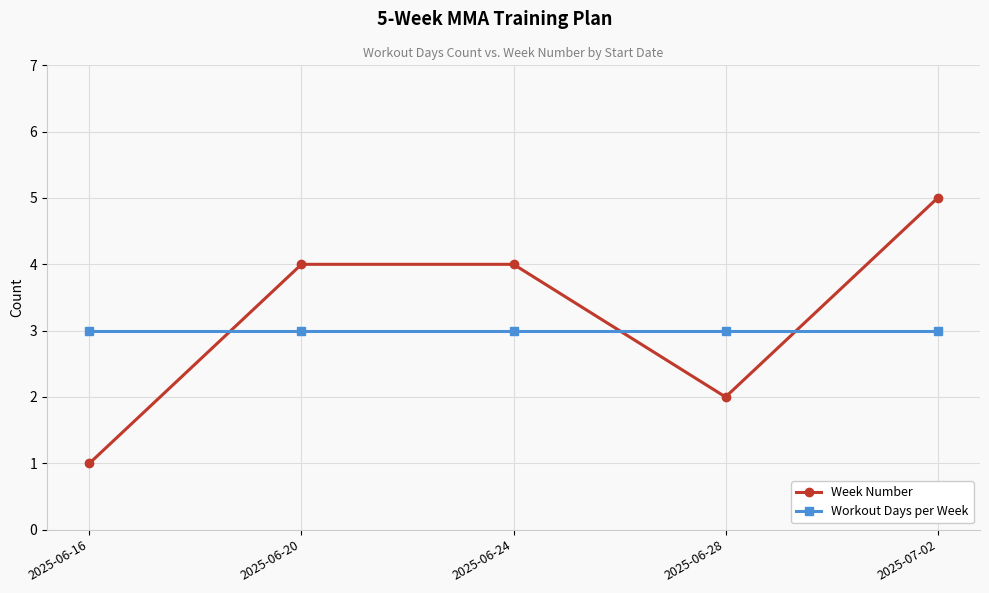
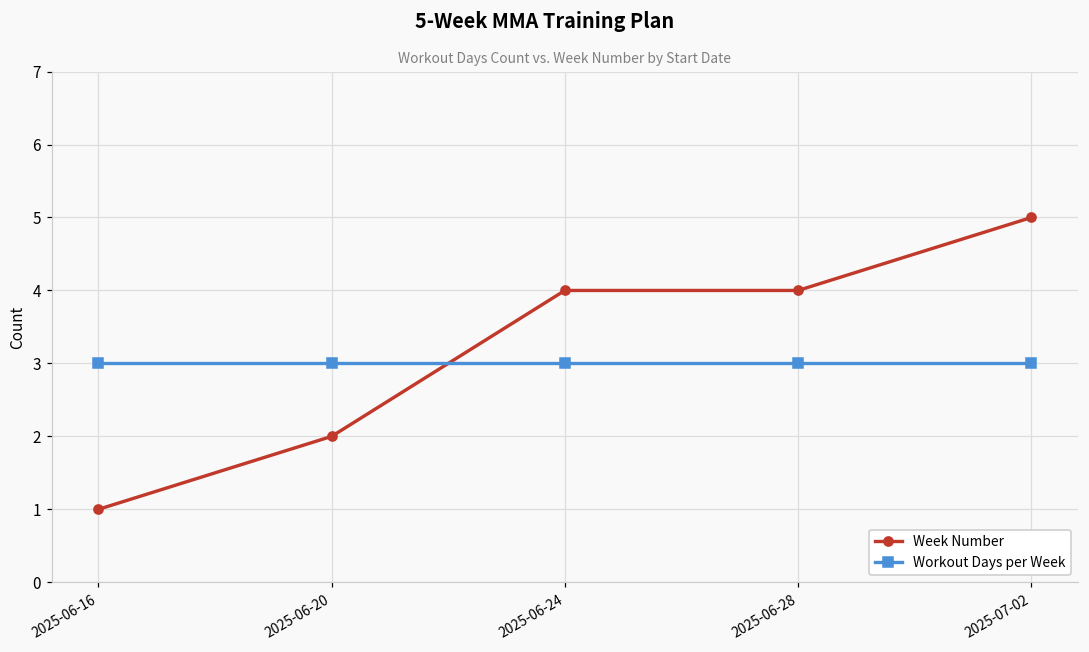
  {
    "Week Number": {
      "2025-06-16": 1,
-     "2025-06-20": 4,
+     "2025-06-20": 2,
      "2025-06-24": 4,
-     "2025-06-28": 2,
+     "2025-06-28": 4,
      "2025-07-02": 5
    },
    "Workout Days per Week": {
      "2025-06-16": 3,
      "2025-06-20": 3,
      "2025-06-24": 3,
      "2025-06-28": 3,
      "2025-07-02": 3
    }
  }
